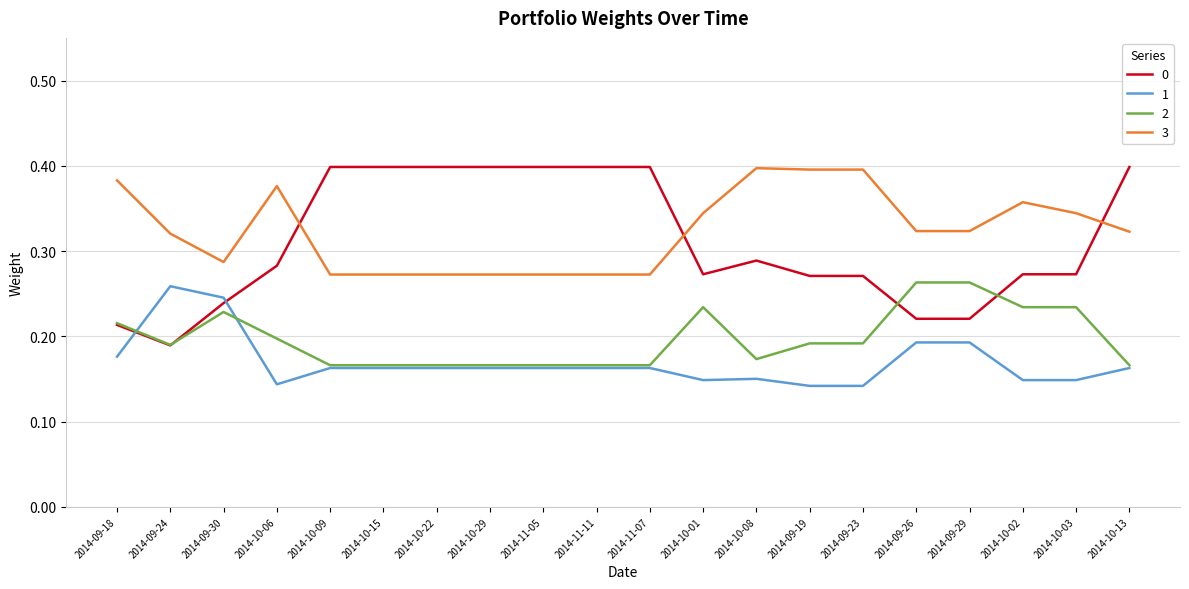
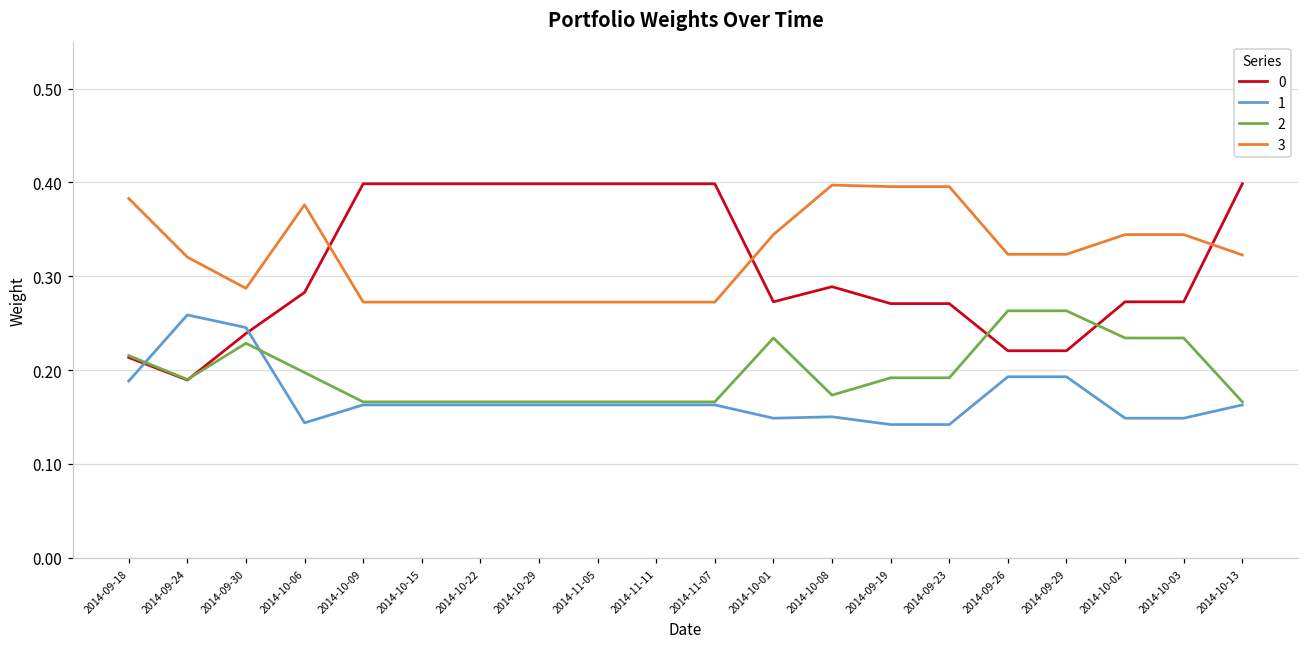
  {
    "0": {
      "2014-09-30": 0.24,
      "2014-10-06": 0.28,
      "2014-10-09": 0.40,
      "2014-10-15": 0.40,
      "2014-10-22": 0.40,
      "2014-10-29": 0.40,
      "2014-11-05": 0.40,
      "2014-11-11": 0.40,
      "2014-11-07": 0.40,
      "2014-10-01": 0.27,
      "2014-10-08": 0.29,
      "2014-09-19": 0.27,
      "2014-09-23": 0.27,
      "2014-09-26": 0.22,
      "2014-09-29": 0.22,
      "2014-10-02": 0.27,
      "2014-10-03": 0.27,
      "2014-10-13": 0.40
    },
    "1": {
-     "2014-09-18": 0.18,
+     "2014-09-18": 0.19,
      "2014-09-24": 0.26,
      "2014-09-30": 0.25,
      "2014-10-06": 0.14,
      "2014-10-09": 0.16,
      "2014-10-15": 0.16,
      "2014-10-22": 0.16,
      "2014-10-29": 0.16,
      "2014-11-05": 0.16,
      "2014-11-11": 0.16,
      "2014-11-07": 0.16,
      "2014-10-01": 0.15,
      "2014-10-08": 0.15,
      "2014-09-19": 0.14,
      "2014-09-23": 0.14,
      "2014-09-26": 0.19,
      "2014-09-29": 0.19,
      "2014-10-02": 0.15,
      "2014-10-03": 0.15,
      "2014-10-13": 0.16
    },
    "2": {
      "2014-09-30": 0.23,
      "2014-10-06": 0.20,
      "2014-10-09": 0.17,
      "2014-10-15": 0.17,
      "2014-10-22": 0.17,
      "2014-10-29": 0.17,
      "2014-11-05": 0.17,
      "2014-11-11": 0.17,
      "2014-11-07": 0.17,
      "2014-10-01": 0.23,
      "2014-10-08": 0.17,
      "2014-09-19": 0.19,
      "2014-09-23": 0.19,
      "2014-09-26": 0.26,
      "2014-09-29": 0.26,
      "2014-10-02": 0.23,
      "2014-10-03": 0.23,
      "2014-10-13": 0.17
    },
    "3": {
      "2014-09-18": 0.38,
      "2014-09-24": 0.32,
      "2014-09-30": 0.29,
      "2014-10-06": 0.38,
      "2014-10-09": 0.27,
      "2014-10-15": 0.27,
      "2014-10-22": 0.27,
      "2014-10-29": 0.27,
      "2014-11-05": 0.27,
      "2014-11-11": 0.27,
      "2014-11-07": 0.27,
      "2014-10-01": 0.34,
      "2014-10-08": 0.40,
      "2014-09-19": 0.40,
      "2014-09-23": 0.40,
      "2014-09-26": 0.32,
      "2014-09-29": 0.32,
-     "2014-10-02": 0.36,
+     "2014-10-02": 0.34,
      "2014-10-03": 0.34,
      "2014-10-13": 0.32
    }
  }
